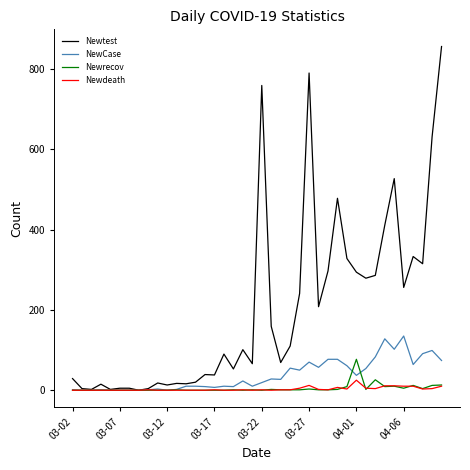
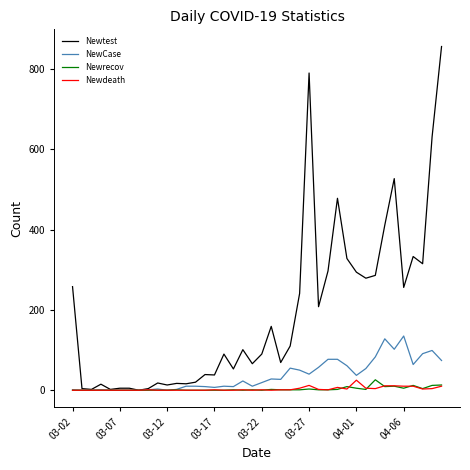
  {
    "Newtest": {
-     "03-02": 30,
+     "03-02": 260,
      "03-12": 10,
      "03-17": 40,
-     "03-22": 760,
+     "03-22": 90,
      "03-27": 790,
      "04-01": 290,
      "04-06": 260
    },
    "NewCase": {
      "03-22": 20,
-     "03-27": 70,
+     "03-27": 40,
      "04-01": 40,
      "04-06": 140
    },
    "Newrecov": {
      "03-27": 0,
-     "04-01": 80
+     "04-01": 10
    },
    "Newdeath": {
      "03-27": 10,
      "04-01": 30
    }
  }
